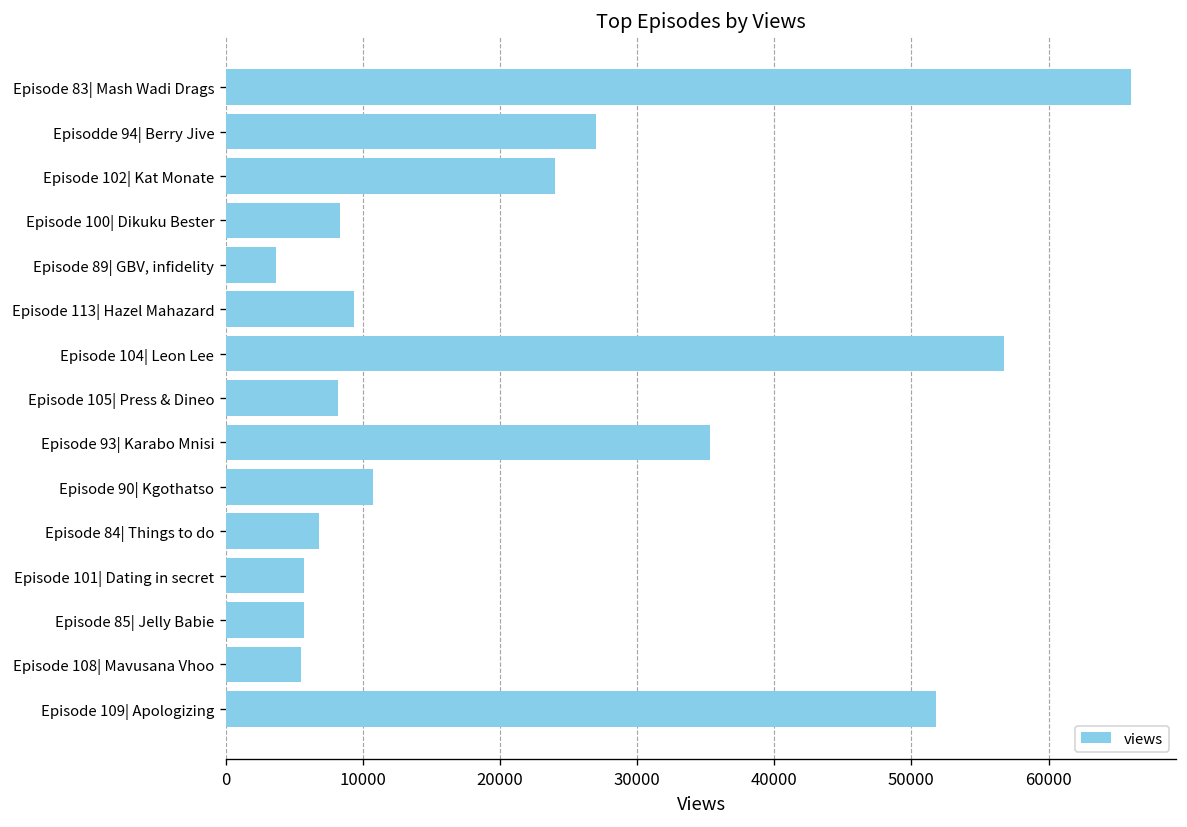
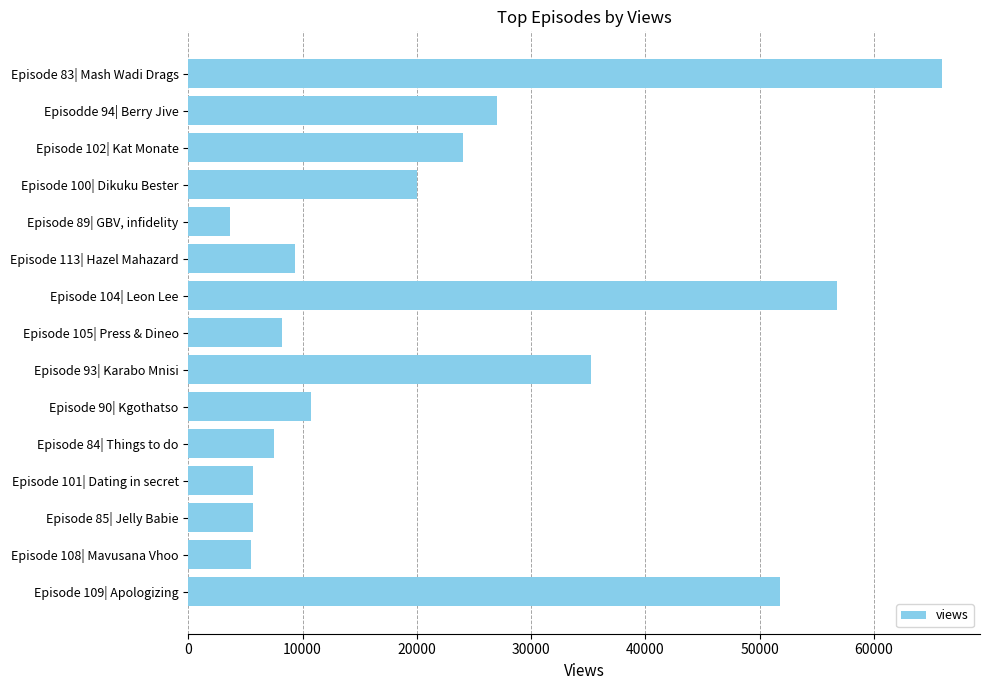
  {
    "Episode 83| Mash Wadi Drags": 66000,
    "Episodde 94| Berry Jive": 27000,
    "Episode 102| Kat Monate": 24000,
-   "Episode 100| Dikuku Bester": 8300,
+   "Episode 100| Dikuku Bester": 20000,
    "Episode 89| GBV, infidelity": 3700,
    "Episode 113| Hazel Mahazard": 9300,
    "Episode 104| Leon Lee": 56800,
    "Episode 105| Press & Dineo": 8200,
    "Episode 93| Karabo Mnisi": 35300,
    "Episode 90| Kgothatso": 10700,
-   "Episode 84| Things to do": 6800,
+   "Episode 84| Things to do": 7500,
    "Episode 101| Dating in secret": 5700,
    "Episode 85| Jelly Babie": 5700,
    "Episode 108| Mavusana Vhoo": 5500,
    "Episode 109| Apologizing": 51800
  }
